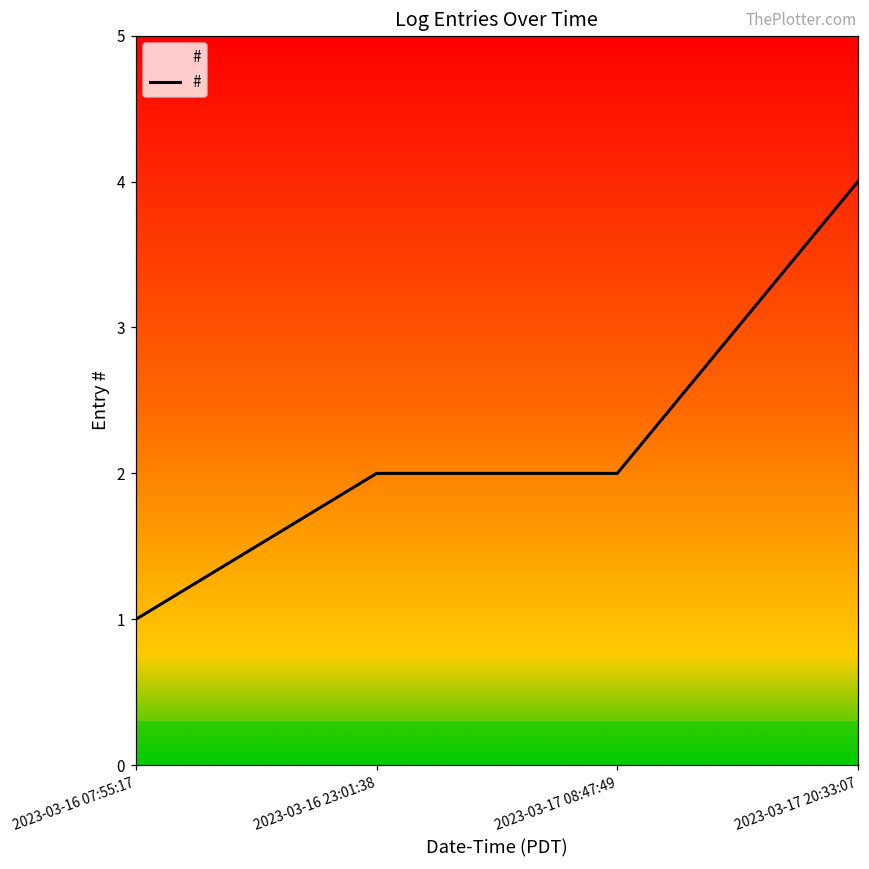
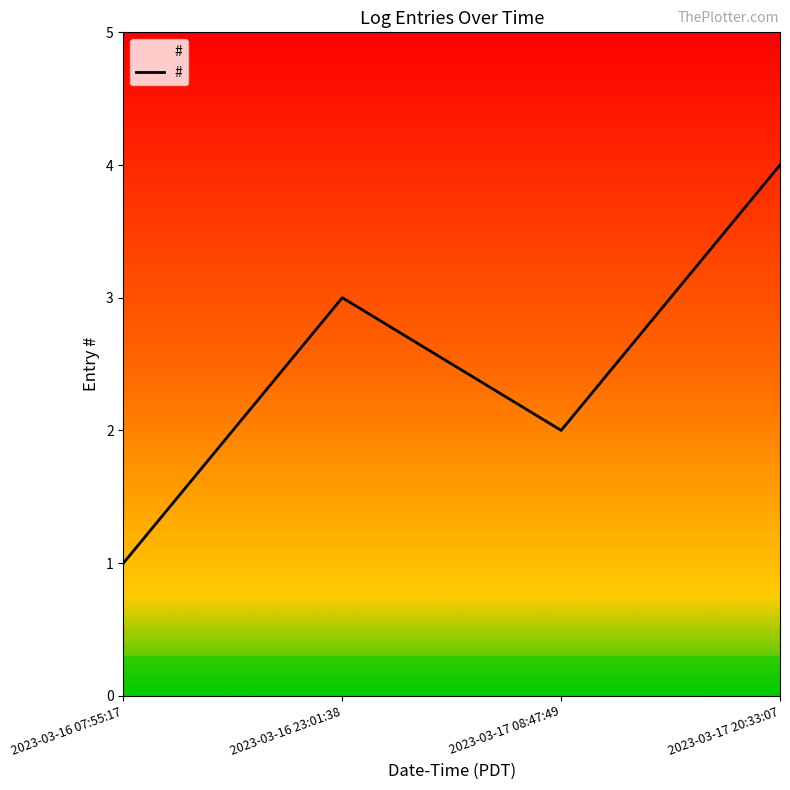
  {
    "2023-03-16 07:55:17": 1,
-   "2023-03-16 23:01:38": 2,
+   "2023-03-16 23:01:38": 3,
    "2023-03-17 08:47:49": 2,
    "2023-03-17 20:33:07": 4
  }
